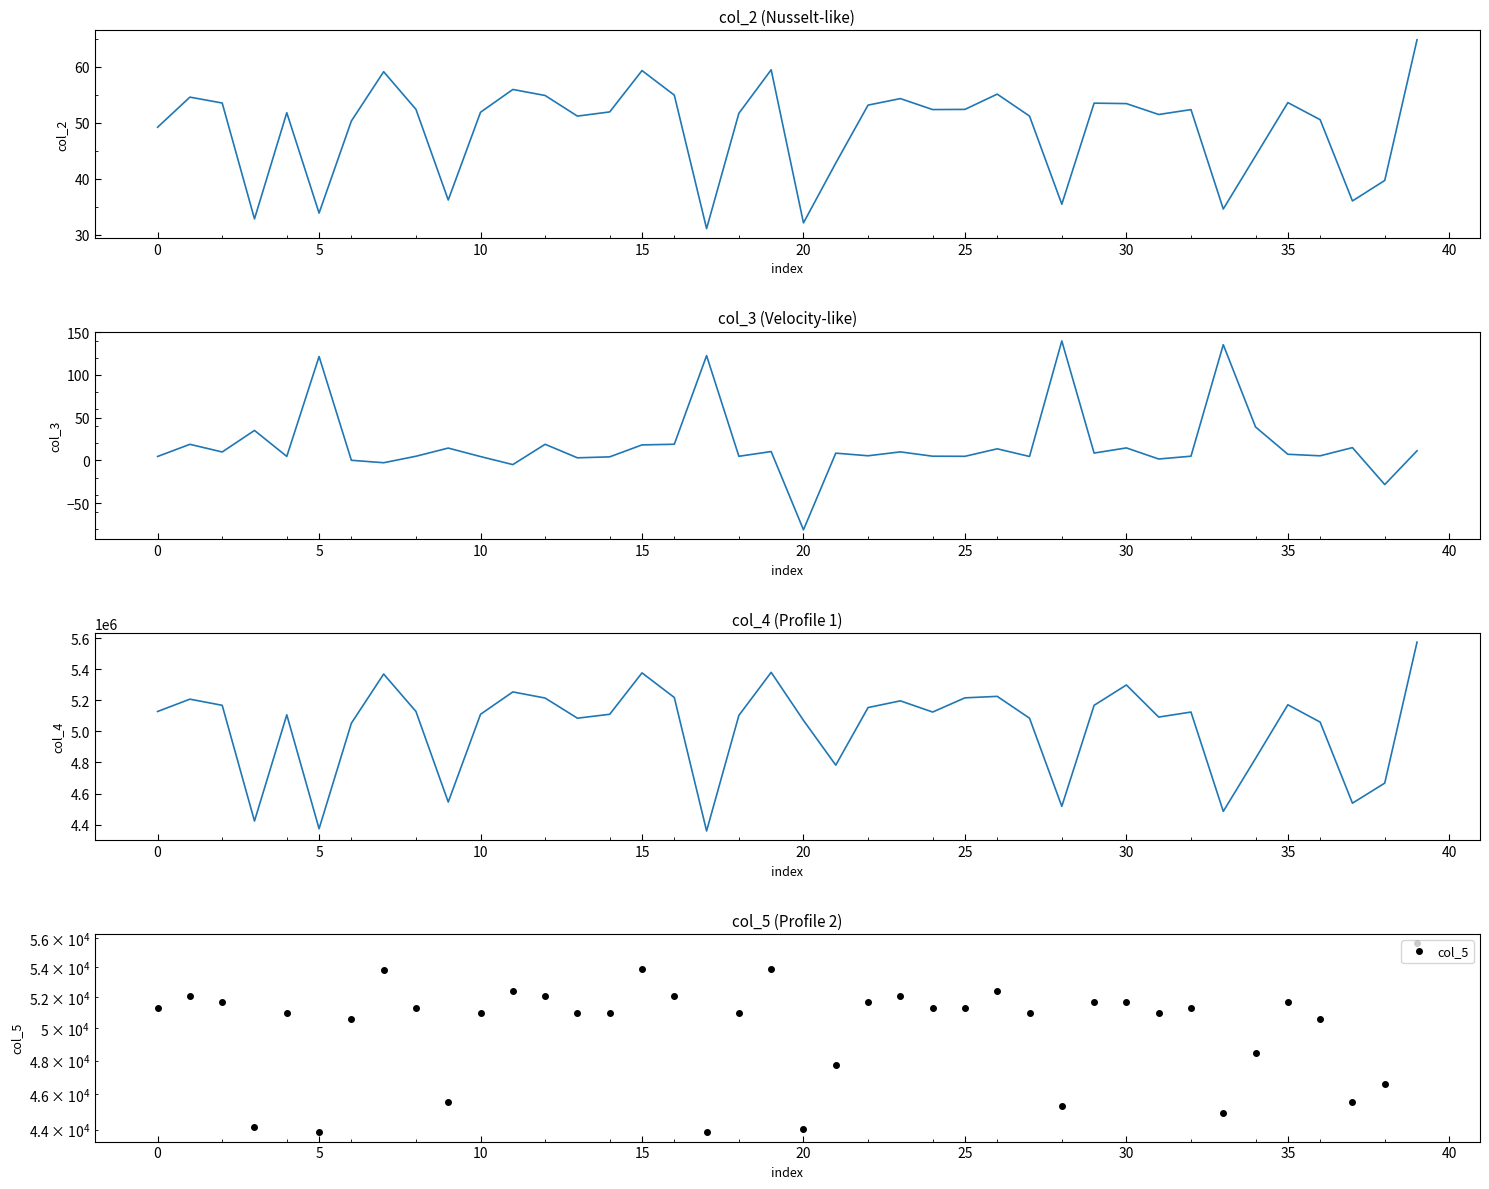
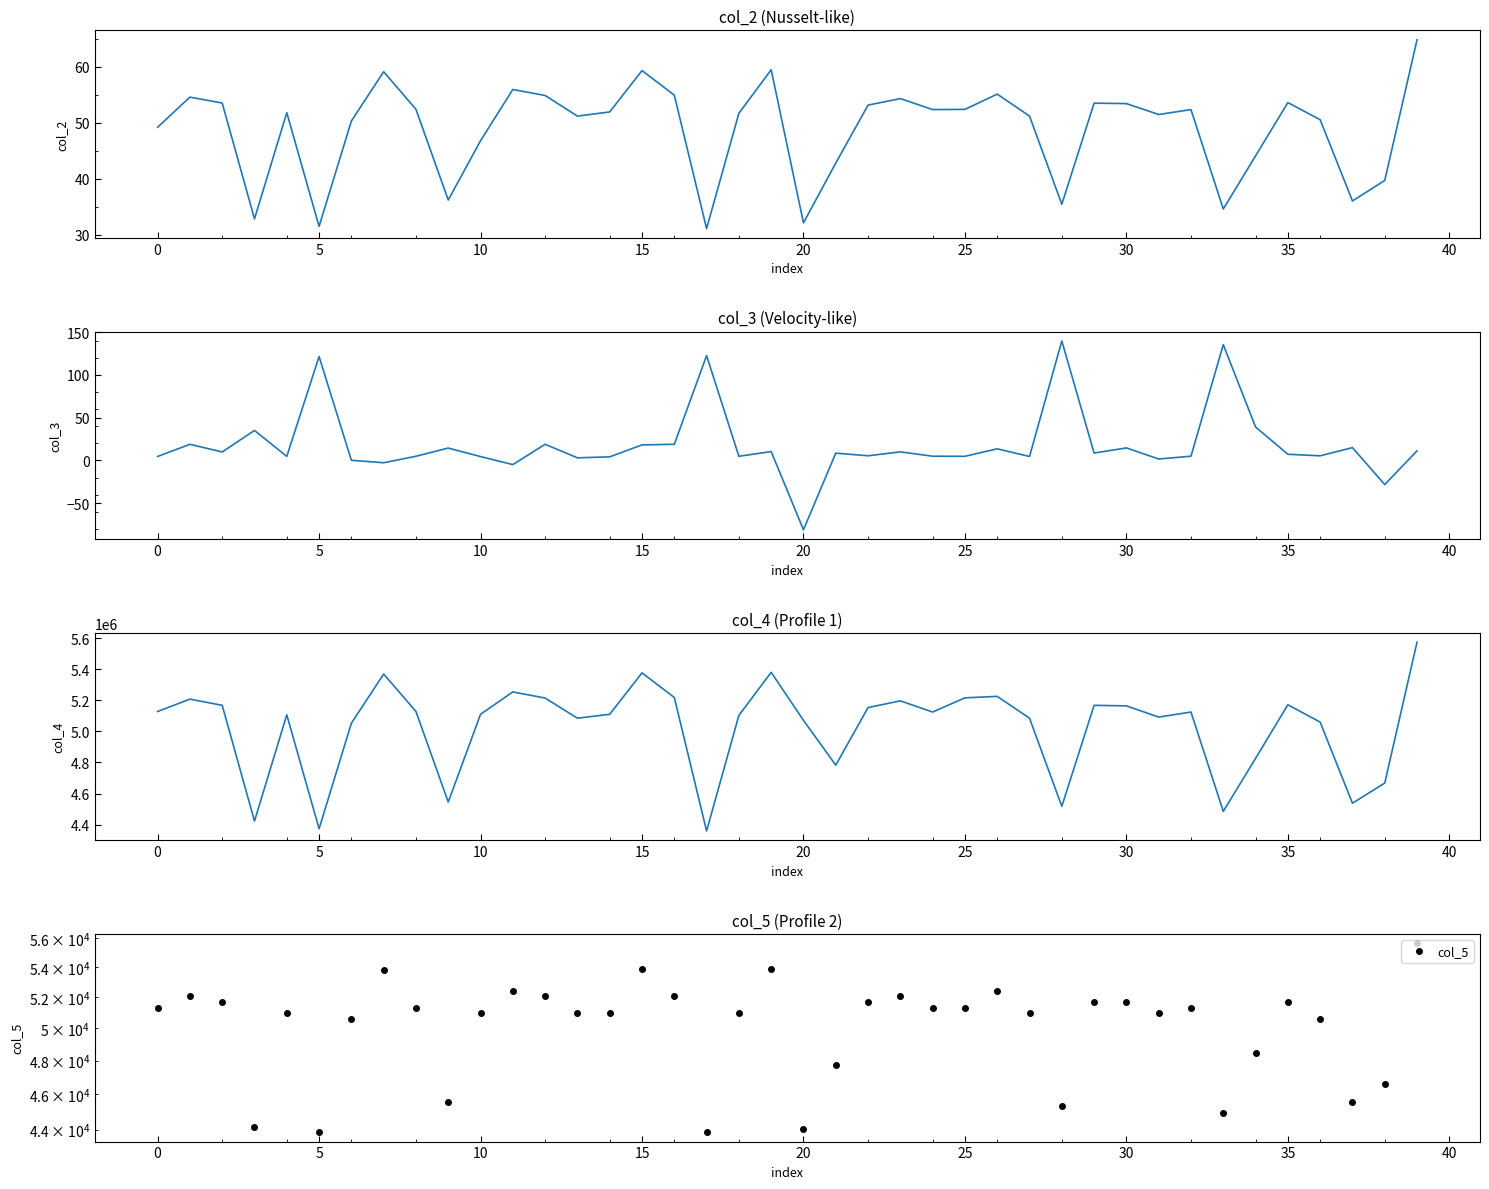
  {
    "col_2 (Nusselt-like)": {
      "0": 49,
-     "5": 34,
-     "10": 52,
+     "5": 31,
+     "10": 47,
      "15": 59,
      "20": 32,
      "25": 52,
      "30": 53,
      "35": 54
    },
    "col_3 (Velocity-like)": {
      "0": 0,
      "5": 120,
      "10": 0,
      "15": 20,
      "20": -80,
      "25": 0,
      "30": 10,
      "35": 10
    },
    "col_4 (Profile 1)": {
      "0": 5130000,
      "5": 4370000,
      "10": 5110000,
      "15": 5380000,
      "20": 5070000,
      "25": 5220000,
-     "30": 5300000,
+     "30": 5160000,
      "35": 5170000
    }
  }
